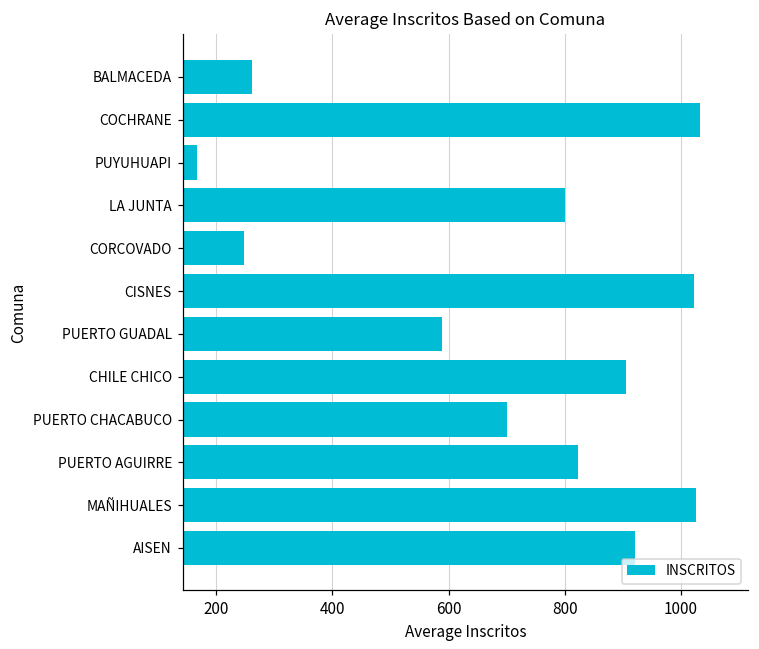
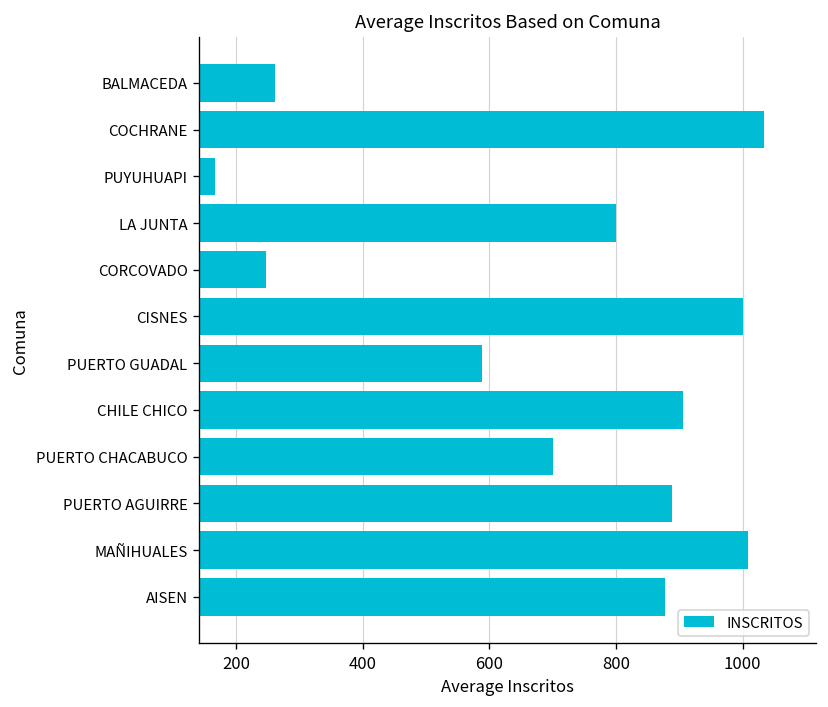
  {
    "BALMACEDA": 260,
    "COCHRANE": 1030,
    "PUYUHUAPI": 170,
    "LA JUNTA": 800,
    "CORCOVADO": 250,
-   "CISNES": 1020,
+   "CISNES": 1000,
    "PUERTO GUADAL": 590,
    "CHILE CHICO": 910,
    "PUERTO CHACABUCO": 700,
-   "PUERTO AGUIRRE": 820,
-   "MAÑIHUALES": 1030,
-   "AISEN": 920
+   "PUERTO AGUIRRE": 890,
+   "MAÑIHUALES": 1010,
+   "AISEN": 880
  }
